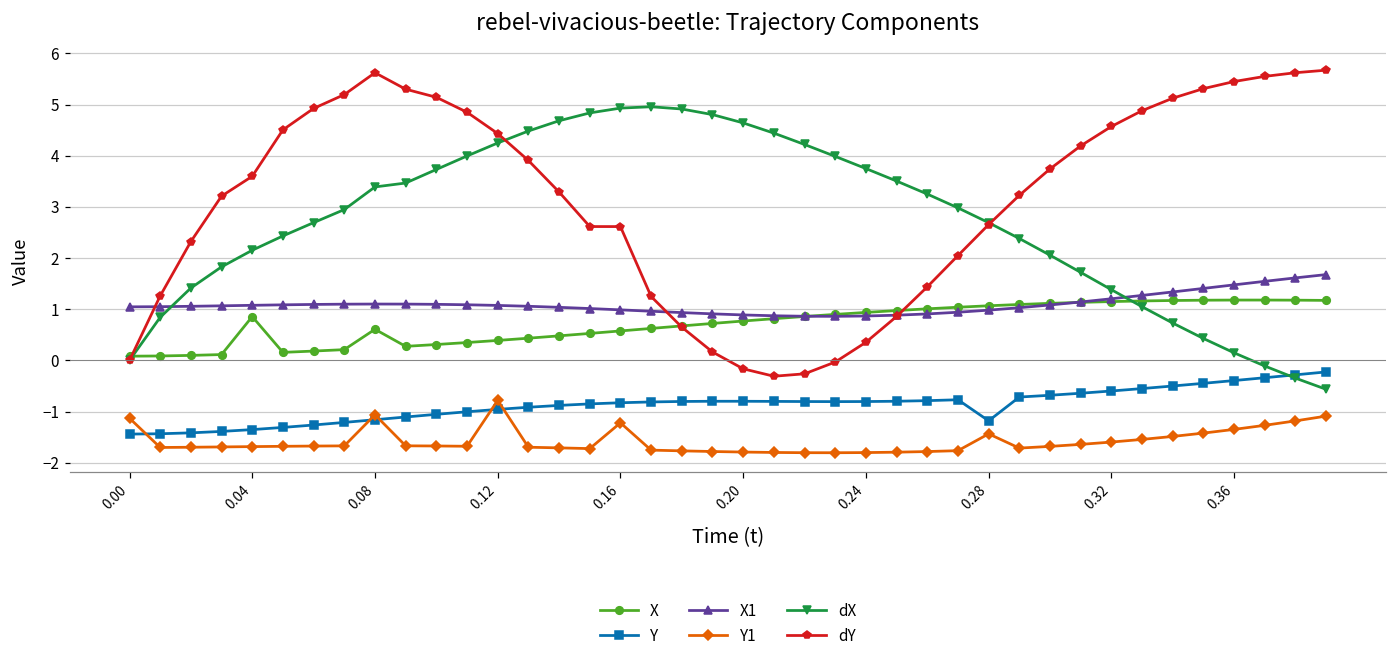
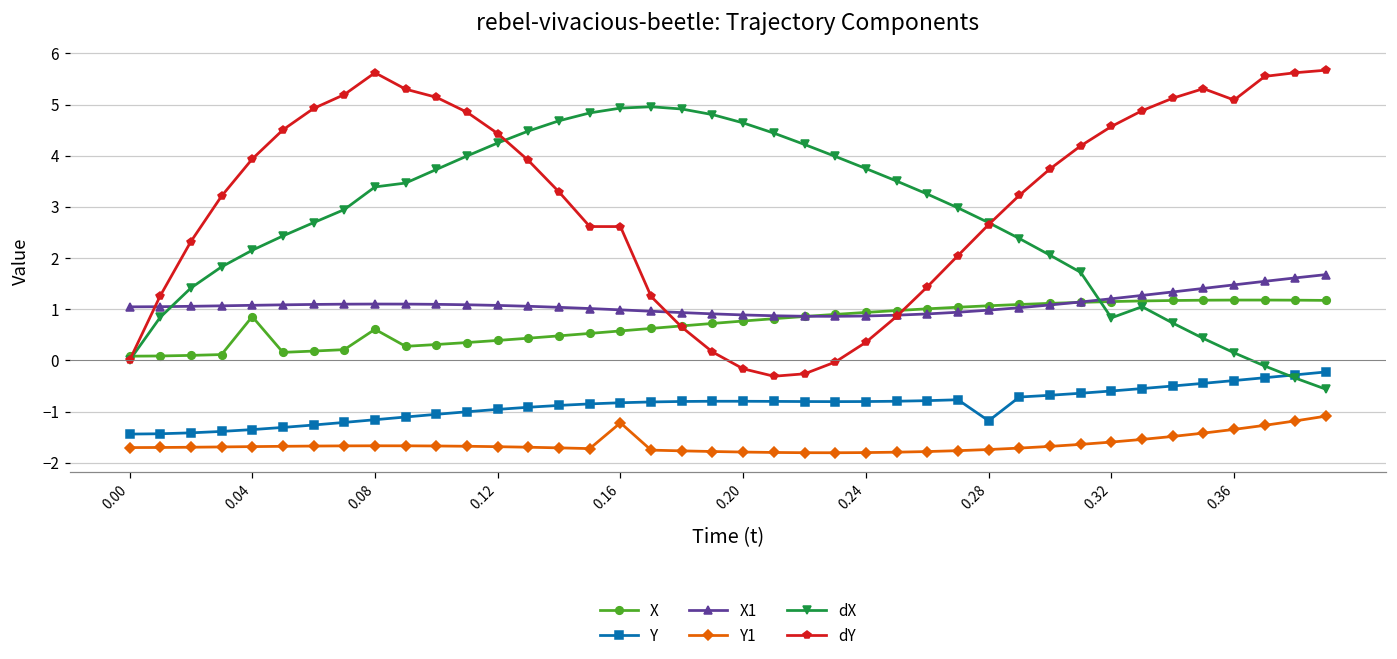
  {
    "X": {
      "0.00": 0.1,
      "0.04": 0.9,
      "0.08": 0.6,
      "0.12": 0.4,
      "0.16": 0.6,
      "0.20": 0.8,
      "0.24": 0.9,
      "0.28": 1.1,
      "0.36": 1.2
    },
    "Y": {
      "0.00": -1.4,
      "0.04": -1.4,
      "0.08": -1.2,
      "0.12": -1.0,
      "0.16": -0.8,
      "0.20": -0.8,
      "0.24": -0.8,
      "0.28": -1.2,
      "0.32": -0.6,
      "0.36": -0.4
    },
    "X1": {
      "0.00": 1.0,
      "0.04": 1.1,
      "0.08": 1.1,
      "0.12": 1.1,
      "0.16": 1.0,
      "0.20": 0.9,
      "0.24": 0.9,
      "0.28": 1.0,
      "0.36": 1.5
    },
    "Y1": {
-     "0.00": -1.1,
+     "0.00": -1.7,
      "0.04": -1.7,
-     "0.08": -1.1,
-     "0.12": -0.8,
+     "0.08": -1.7,
+     "0.12": -1.7,
      "0.16": -1.2,
      "0.20": -1.8,
      "0.24": -1.8,
-     "0.28": -1.4,
+     "0.28": -1.7,
      "0.32": -1.6,
      "0.36": -1.3
    },
    "dX": {
      "0.04": 2.2,
      "0.08": 3.4,
      "0.12": 4.3,
      "0.16": 4.9,
      "0.20": 4.6,
      "0.24": 3.8,
-     "0.32": 1.4,
+     "0.32": 0.8,
      "0.36": 0.1
    },
    "dY": {
-     "0.04": 3.6,
+     "0.04": 3.9,
      "0.08": 5.6,
      "0.12": 4.4,
      "0.16": 2.6,
      "0.20": -0.2,
      "0.24": 0.4,
      "0.32": 4.6,
-     "0.36": 5.5
+     "0.36": 5.1
    }
  }
